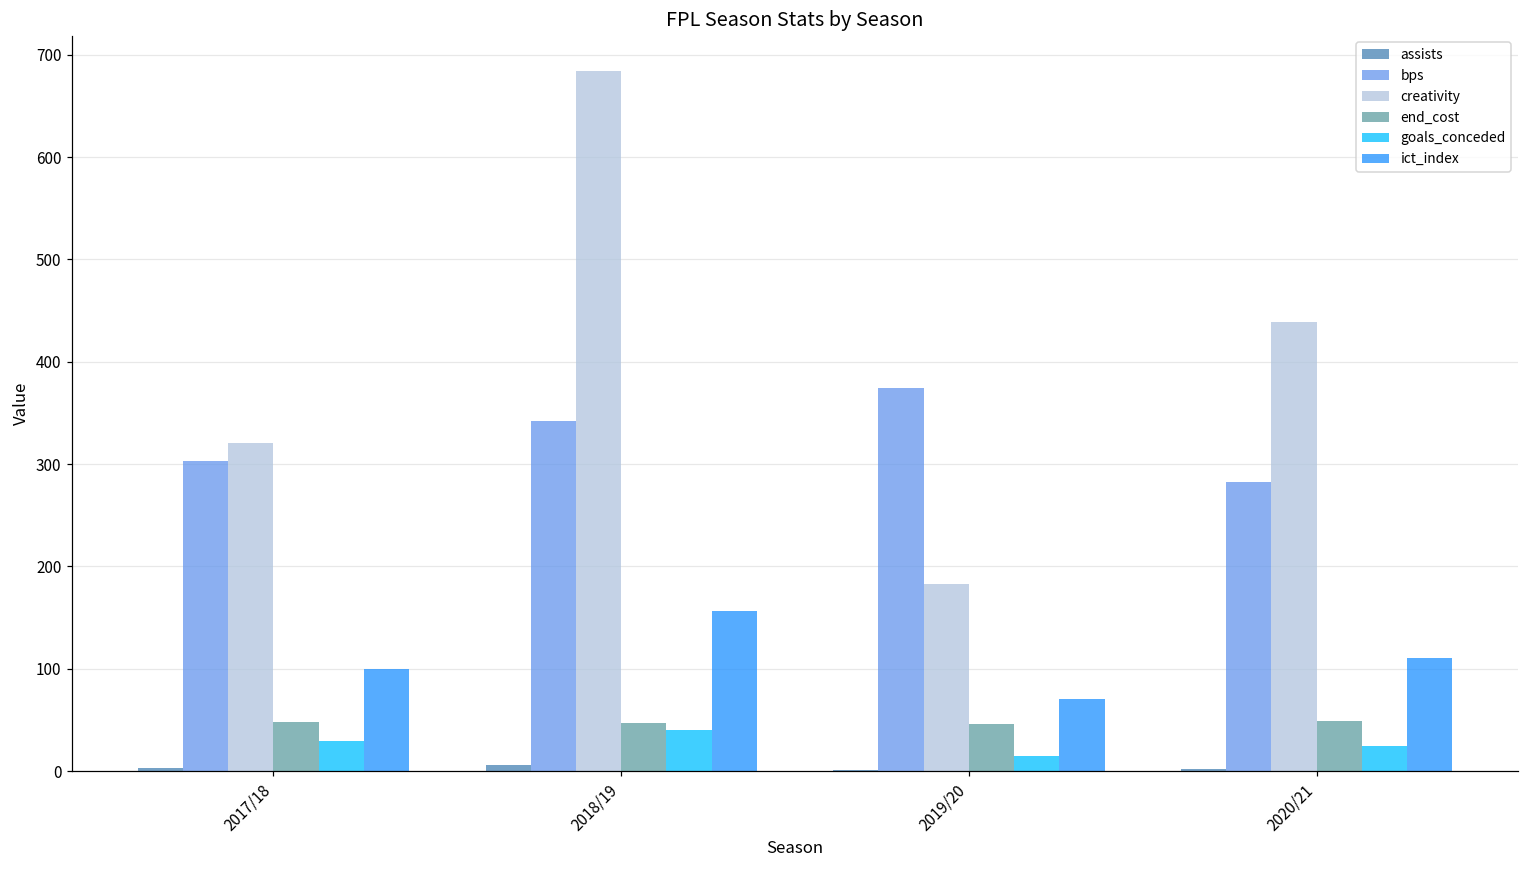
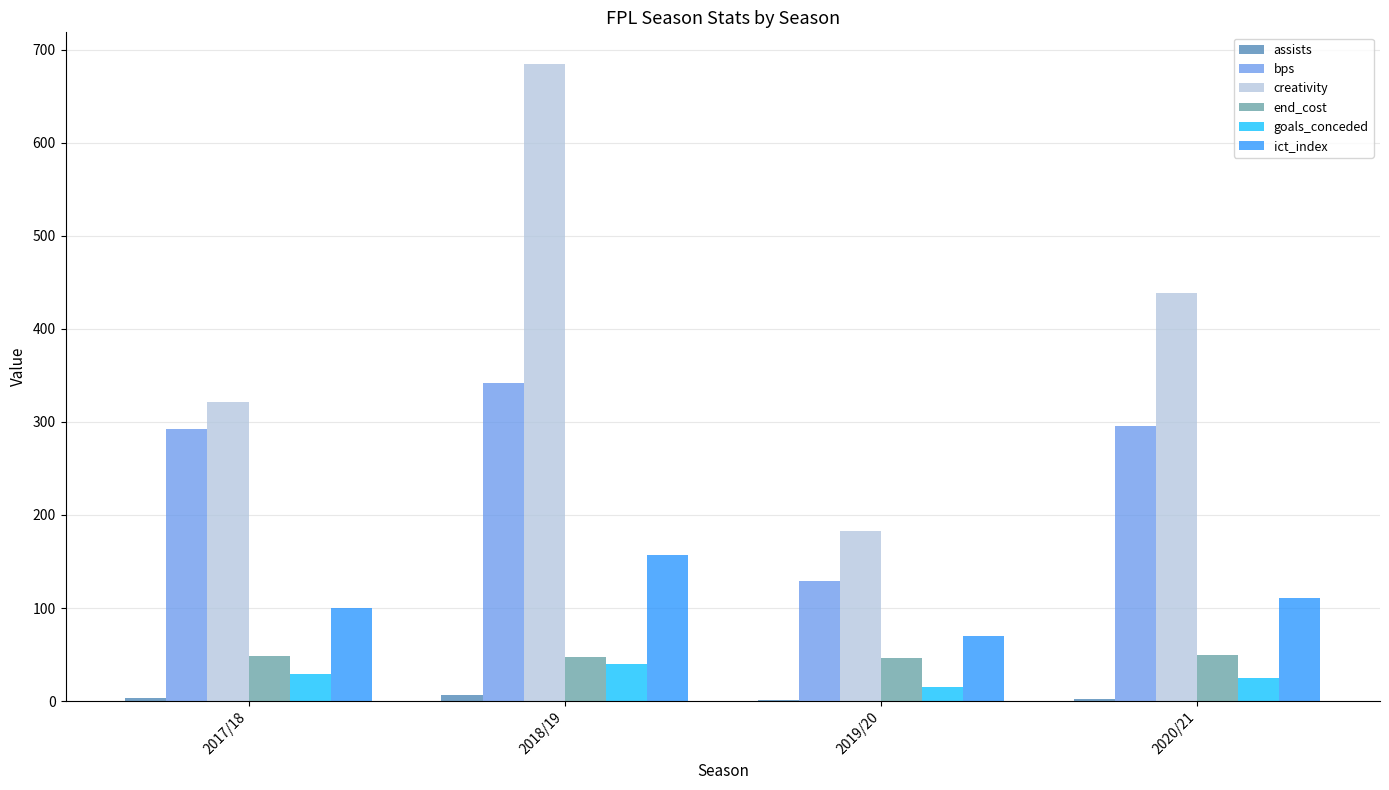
  {
    "bps": {
-     "2017/18": 300,
+     "2017/18": 290,
      "2018/19": 340,
-     "2019/20": 370,
-     "2020/21": 280
+     "2019/20": 130,
+     "2020/21": 300
    },
    "creativity": {
      "2017/18": 320,
      "2018/19": 680,
      "2019/20": 180,
      "2020/21": 440
    }
  }
